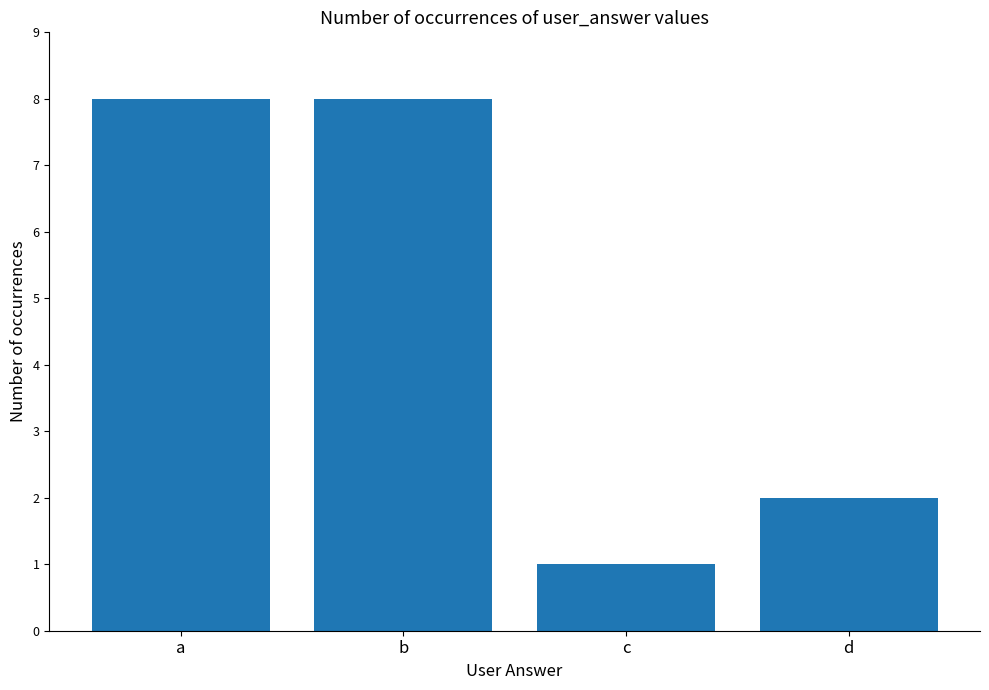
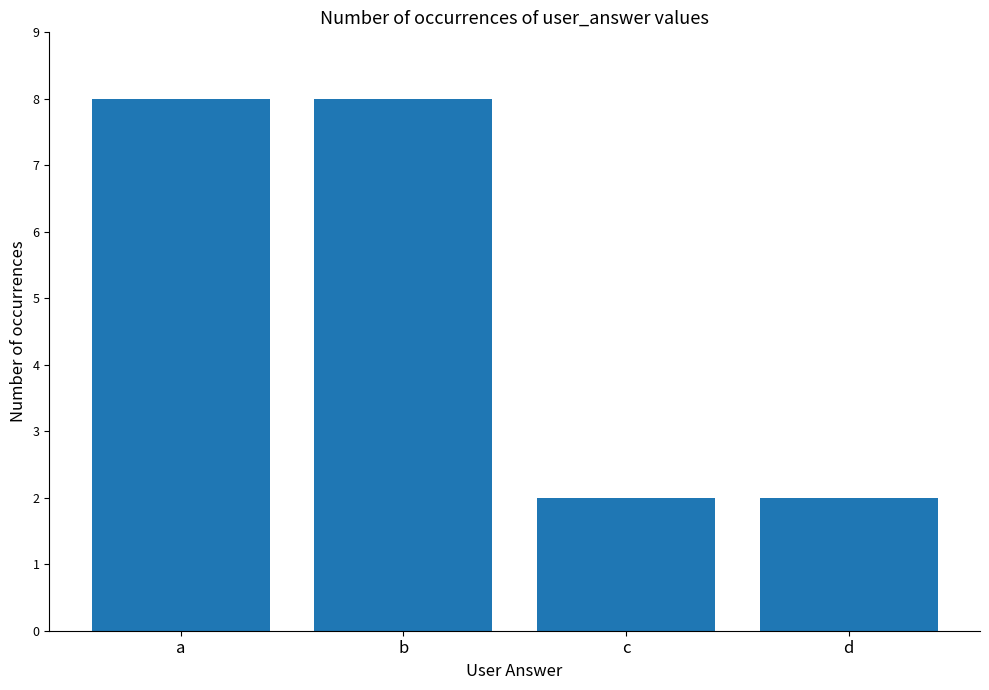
  {
    "a": 8,
    "b": 8,
-   "c": 1,
+   "c": 2,
    "d": 2
  }
